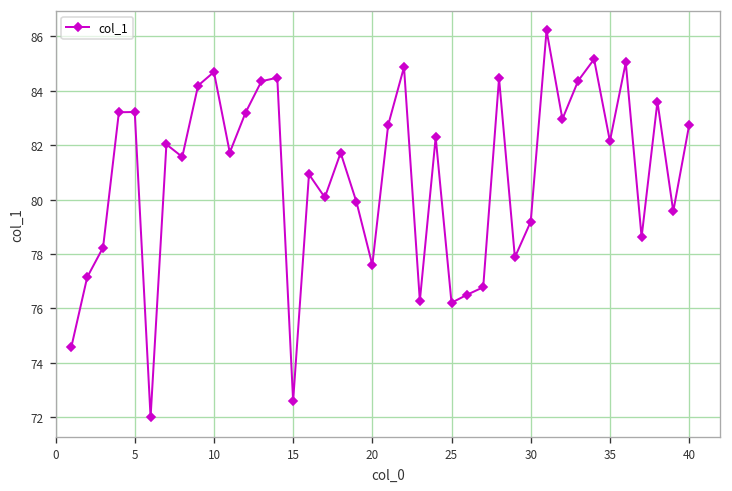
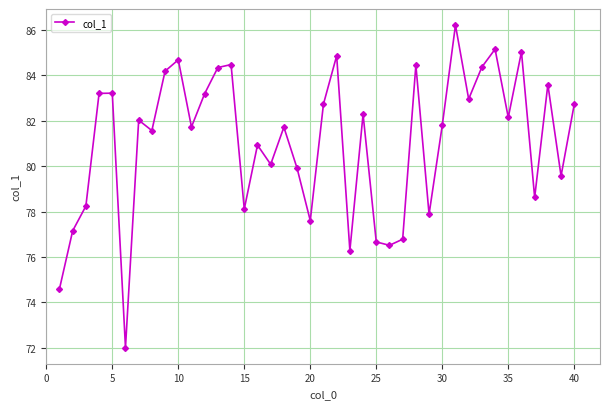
  {
    "5": 83.2,
    "10": 84.7,
-   "15": 72.6,
+   "15": 78.1,
    "20": 77.6,
-   "25": 76.2,
-   "30": 79.2,
+   "25": 76.7,
+   "30": 81.8,
    "35": 82.2,
    "40": 82.7
  }
